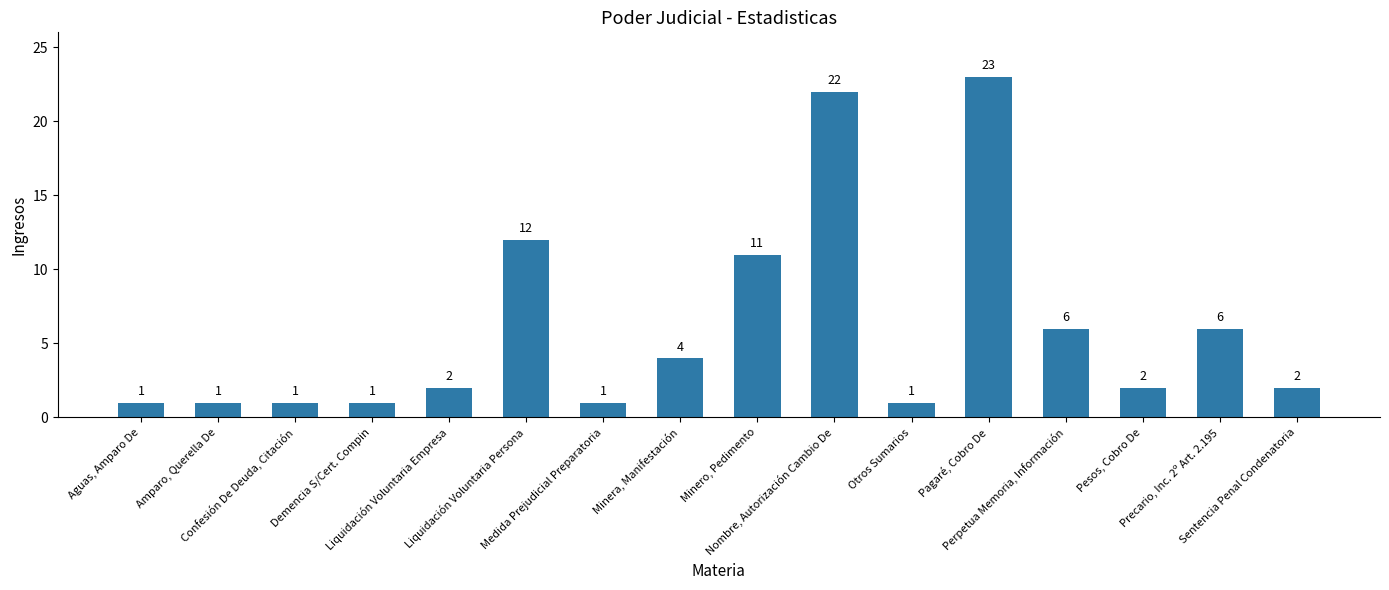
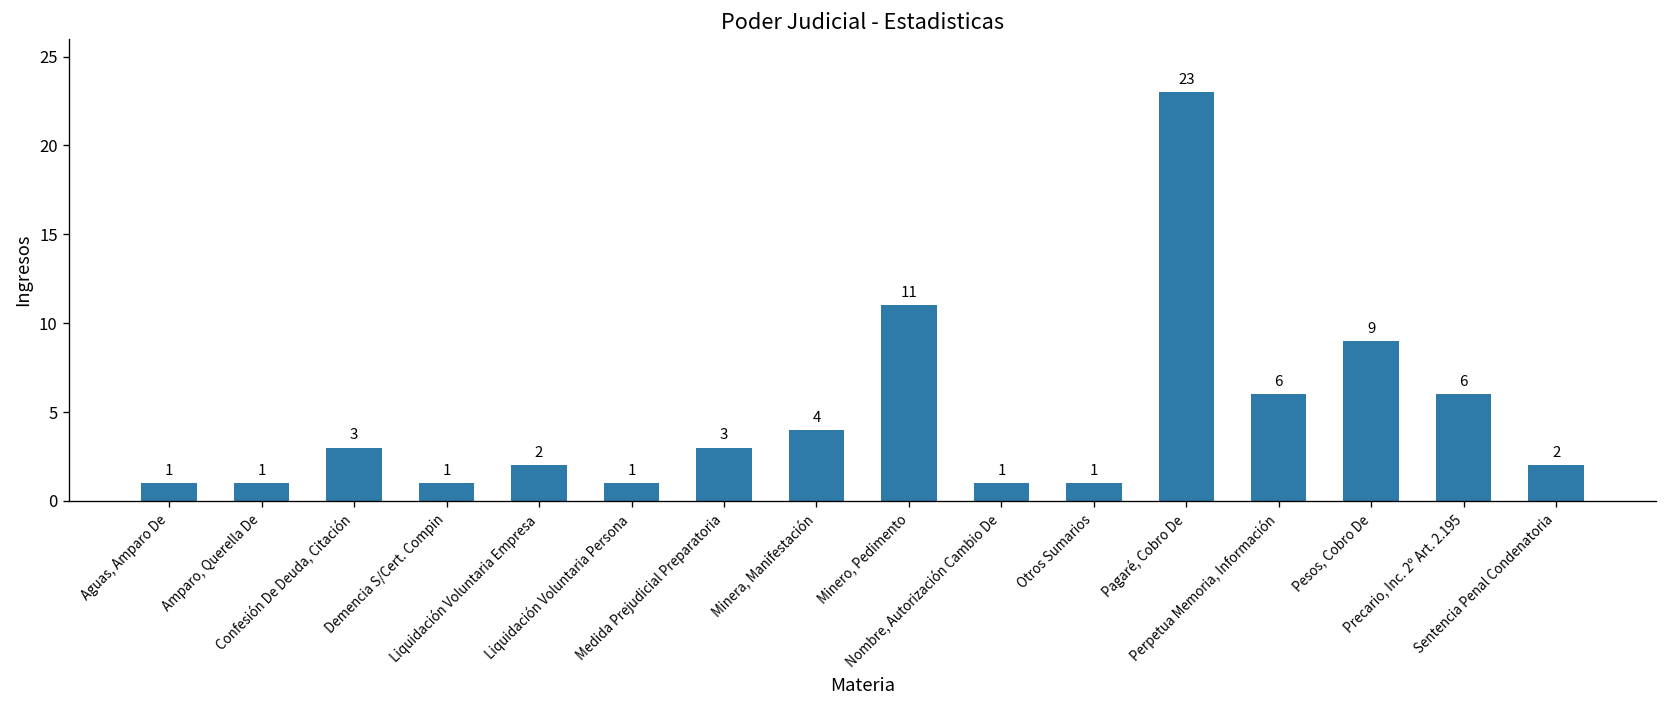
  {
    "Aguas, Amparo De": 1,
    "Amparo, Querella De": 1,
-   "Confesión De Deuda, Citación": 1,
+   "Confesión De Deuda, Citación": 3,
    "Demencia S/Cert. Compin": 1,
    "Liquidación Voluntaria Empresa": 2,
-   "Liquidación Voluntaria Persona": 12,
-   "Medida Prejudicial Preparatoria": 1,
+   "Liquidación Voluntaria Persona": 1,
+   "Medida Prejudicial Preparatoria": 3,
    "Minera, Manifestación": 4,
    "Minero, Pedimento": 11,
-   "Nombre, Autorización Cambio De": 22,
+   "Nombre, Autorización Cambio De": 1,
    "Otros Sumarios": 1,
    "Pagaré, Cobro De": 23,
    "Perpetua Memoria, Información": 6,
-   "Pesos, Cobro De": 2,
+   "Pesos, Cobro De": 9,
    "Precario, Inc. 2º Art. 2.195": 6,
    "Sentencia Penal Condenatoria": 2
  }
